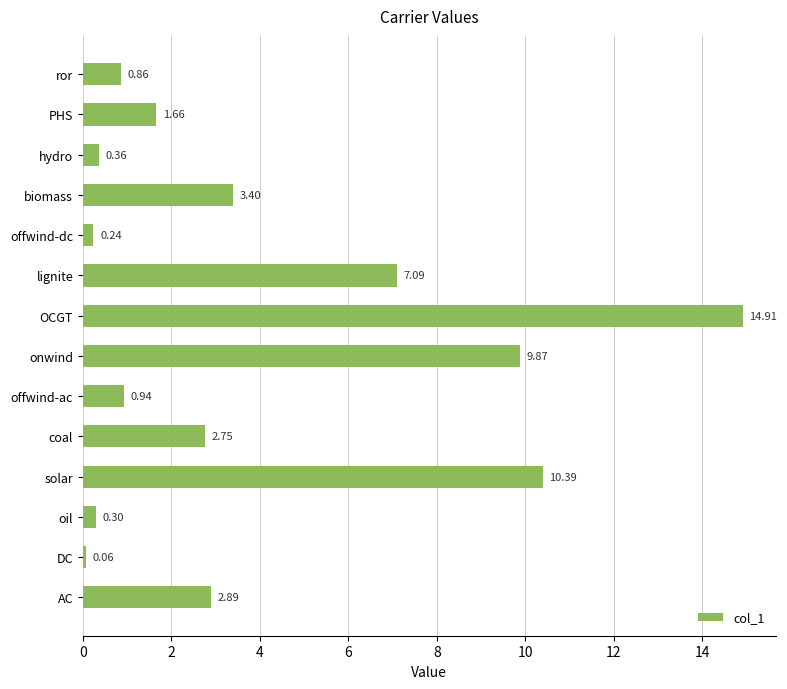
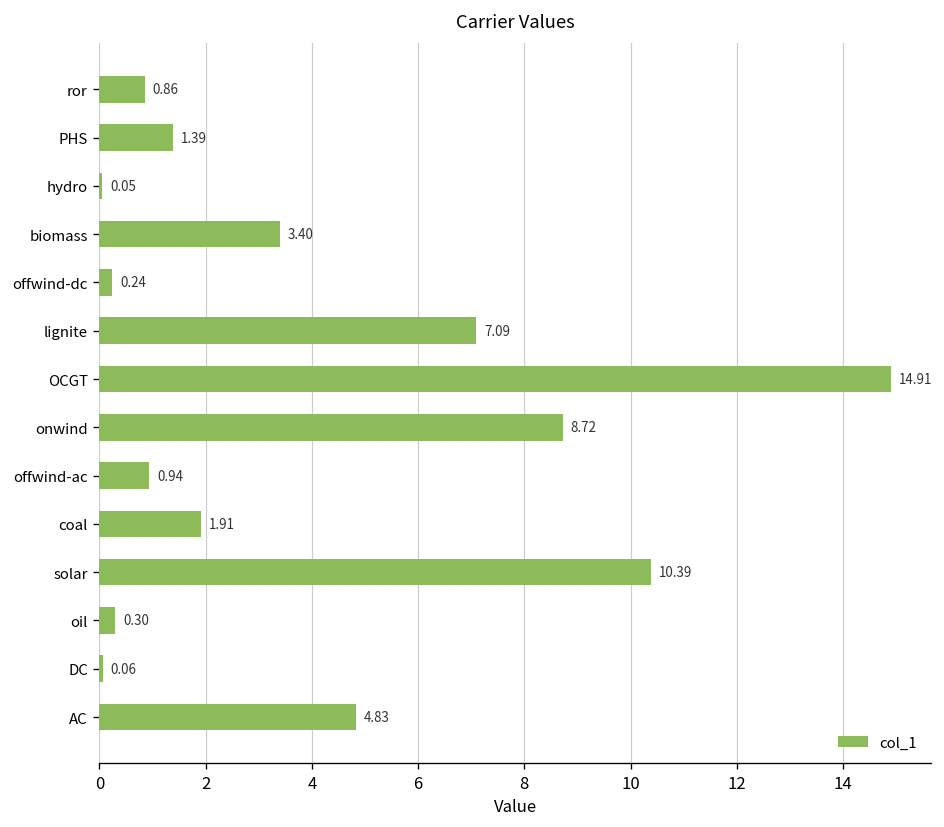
  {
    "ror": 0.86,
-   "PHS": 1.66,
-   "hydro": 0.36,
+   "PHS": 1.39,
+   "hydro": 0.05,
    "biomass": 3.40,
    "offwind-dc": 0.24,
    "lignite": 7.09,
    "OCGT": 14.91,
-   "onwind": 9.87,
+   "onwind": 8.72,
    "offwind-ac": 0.94,
-   "coal": 2.75,
+   "coal": 1.91,
    "solar": 10.39,
    "oil": 0.30,
    "DC": 0.06,
-   "AC": 2.89
+   "AC": 4.83
  }
